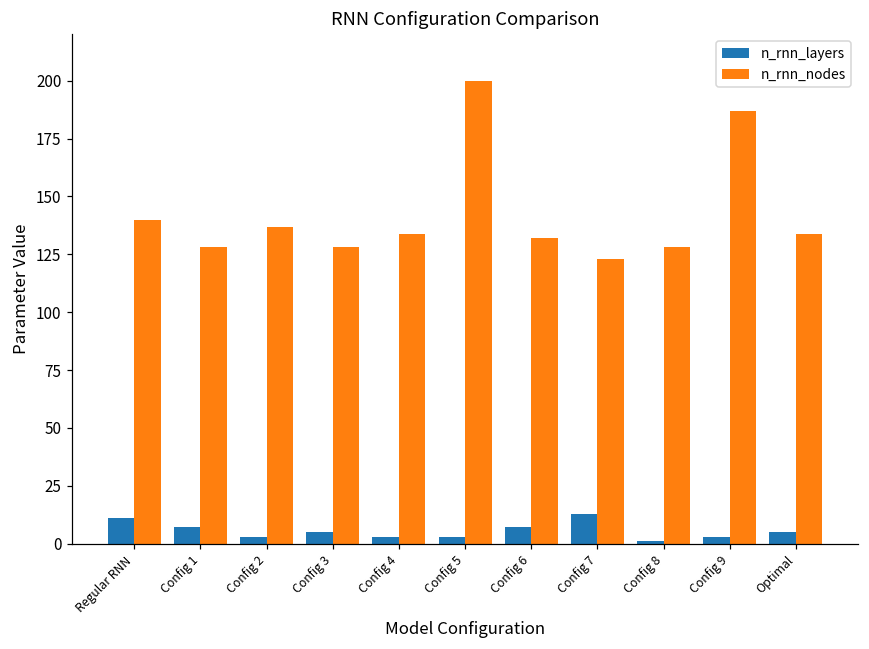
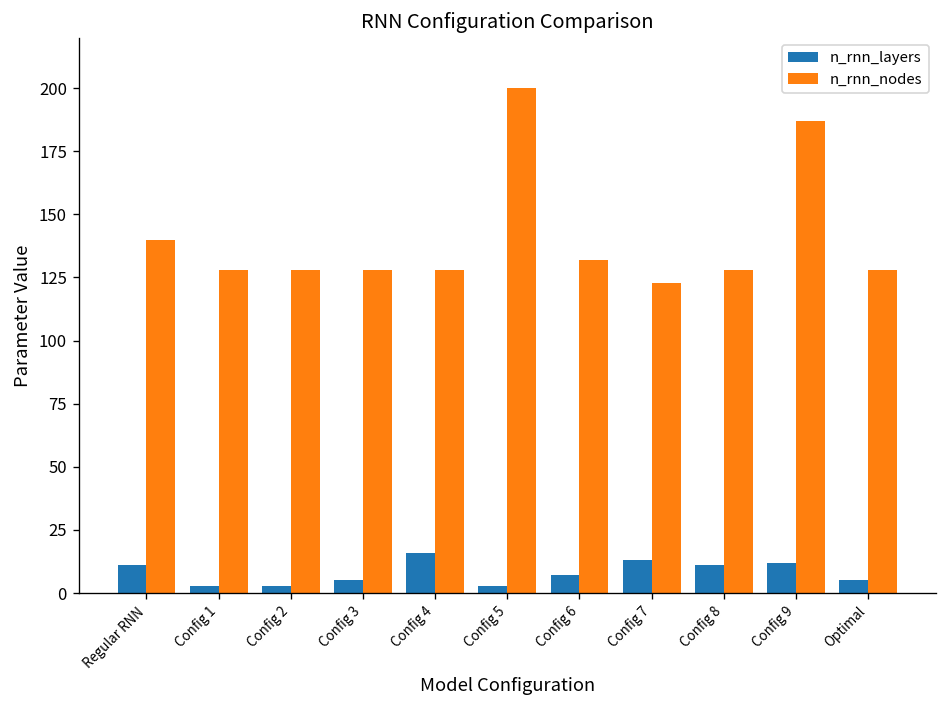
  {
    "n_rnn_layers": {
      "Regular RNN": 11,
-     "Config 1": 7,
+     "Config 1": 3,
      "Config 2": 3,
      "Config 3": 5,
-     "Config 4": 3,
+     "Config 4": 16,
      "Config 5": 3,
      "Config 6": 7,
      "Config 7": 13,
-     "Config 8": 1,
-     "Config 9": 3,
+     "Config 8": 11,
+     "Config 9": 12,
      "Optimal": 5
    },
    "n_rnn_nodes": {
      "Regular RNN": 140,
      "Config 1": 128,
-     "Config 2": 137,
+     "Config 2": 128,
      "Config 3": 128,
-     "Config 4": 134,
+     "Config 4": 128,
      "Config 5": 200,
      "Config 6": 132,
      "Config 7": 123,
      "Config 8": 128,
      "Config 9": 187,
-     "Optimal": 134
+     "Optimal": 128
    }
  }
